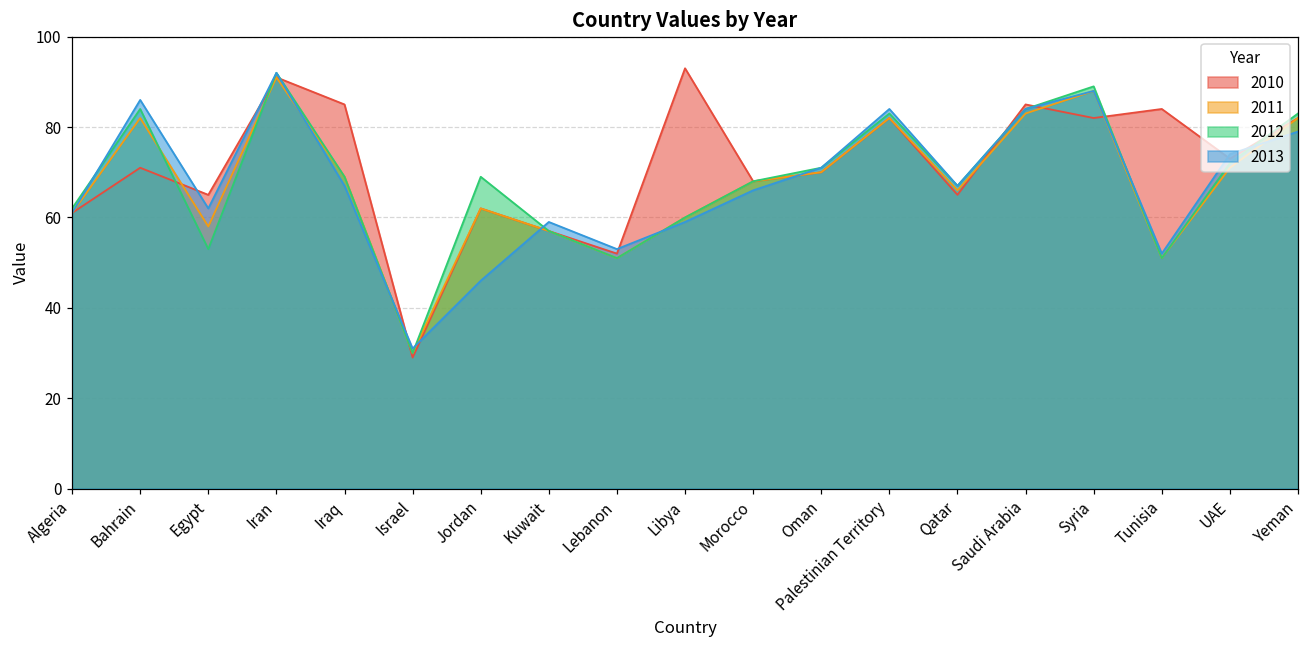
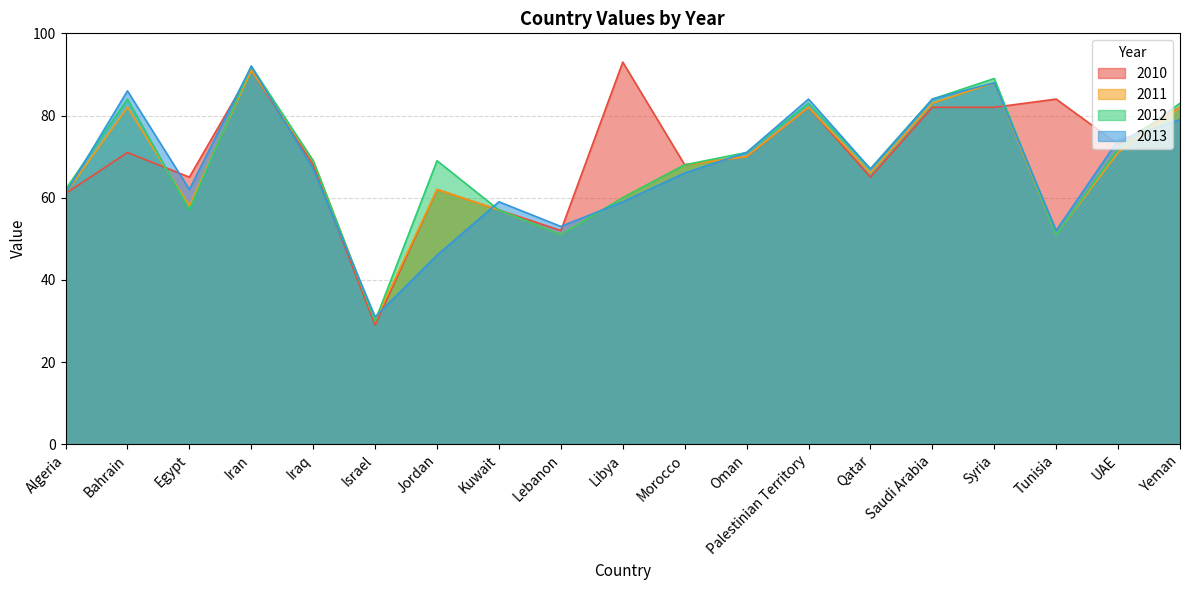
  {
    "2010": {
      "Bahrain": 71,
      "Egypt": 65,
-     "Iraq": 85,
+     "Iraq": 68,
      "Israel": 29,
      "Lebanon": 52,
      "Libya": 93,
      "Qatar": 65,
-     "Saudi Arabia": 85,
+     "Saudi Arabia": 82,
      "Syria": 82,
      "Tunisia": 84
    },
    "2011": {
      "Bahrain": 82,
      "Egypt": 58,
      "Qatar": 66,
      "Saudi Arabia": 83,
      "UAE": 71
    },
    "2012": {
      "Algeria": 62,
      "Bahrain": 84,
-     "Egypt": 53,
+     "Egypt": 57,
      "Jordan": 69,
      "Palestinian Territory": 83,
      "Syria": 89,
      "Yeman": 83
    },
    "2013": {
      "Bahrain": 86,
      "Egypt": 62,
      "Iraq": 67,
      "Israel": 31,
      "Jordan": 46,
      "Kuwait": 59,
      "Lebanon": 53,
      "Libya": 59,
      "Morocco": 66,
      "Palestinian Territory": 84,
      "Tunisia": 52,
      "Yeman": 79
    }
  }
